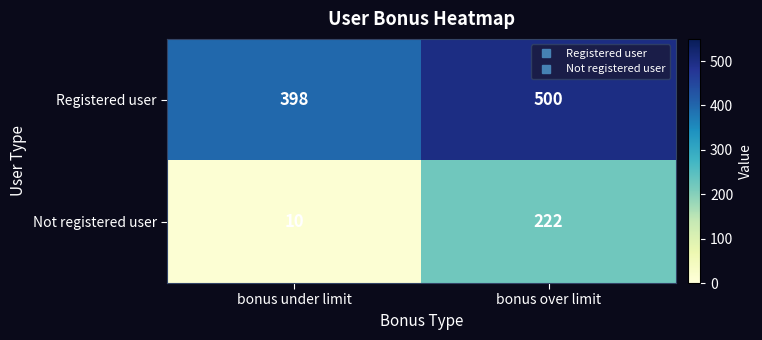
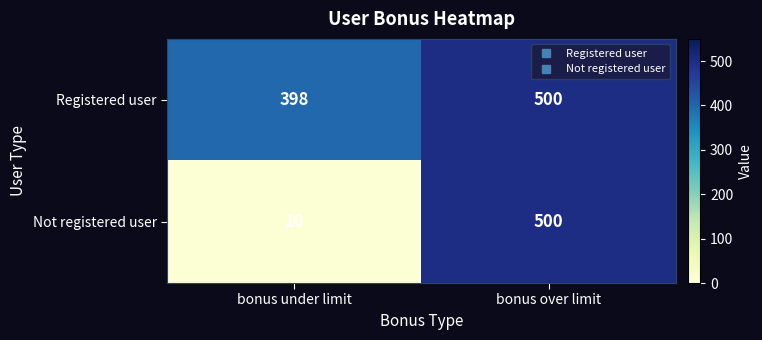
  {
    "Registered user": {
      "bonus under limit": 398,
      "bonus over limit": 500
    },
    "Not registered user": {
-     "bonus over limit": 222
+     "bonus over limit": 500
    }
  }
